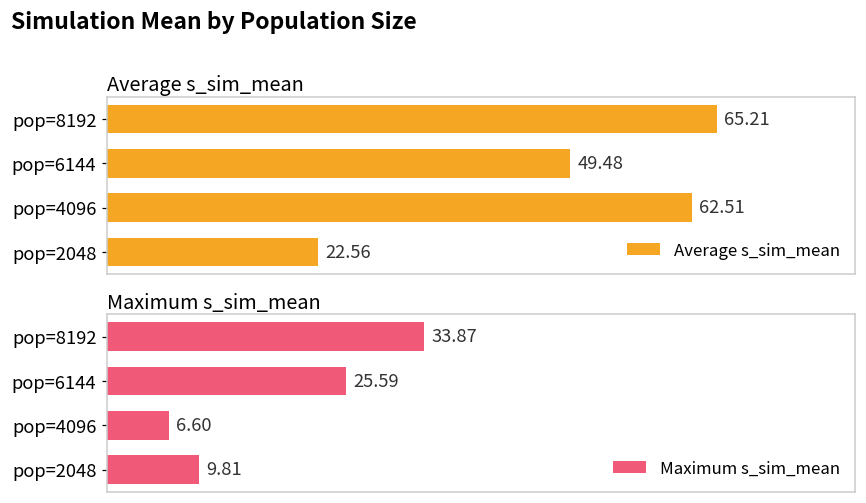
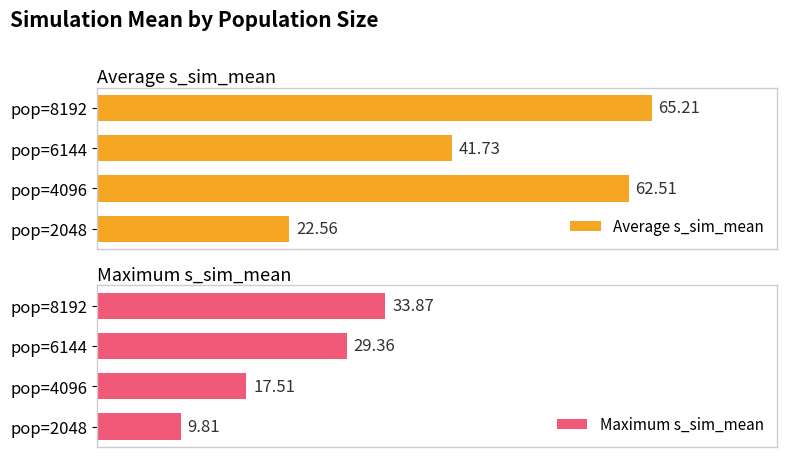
  {
    "Average s_sim_mean": {
      "pop=8192": 65.21,
-     "pop=6144": 49.48,
+     "pop=6144": 41.73,
      "pop=4096": 62.51,
      "pop=2048": 22.56
    },
    "Maximum s_sim_mean": {
      "pop=8192": 33.87,
-     "pop=6144": 25.59,
-     "pop=4096": 6.60,
+     "pop=6144": 29.36,
+     "pop=4096": 17.51,
      "pop=2048": 9.81
    }
  }
